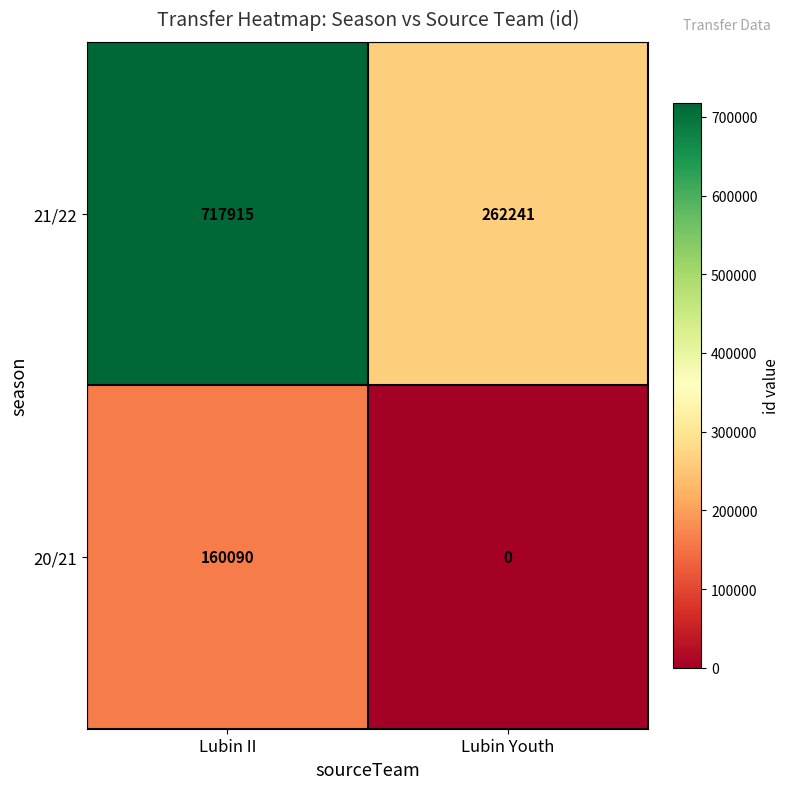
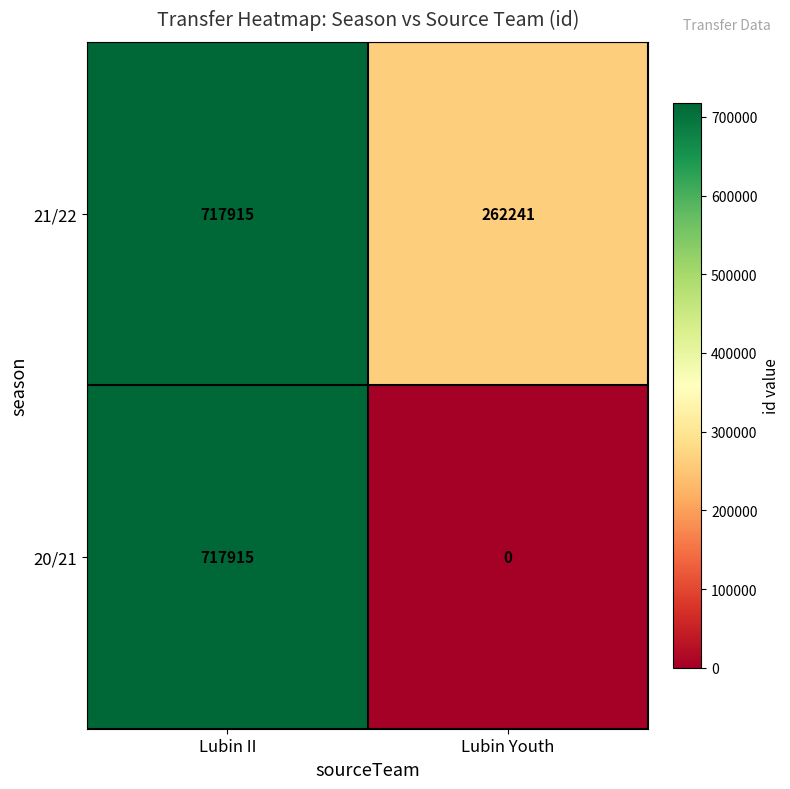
  {
    "21/22": {
      "Lubin II": 717915,
      "Lubin Youth": 262241
    },
    "20/21": {
-     "Lubin II": 160090,
+     "Lubin II": 717915,
      "Lubin Youth": 0
    }
  }
